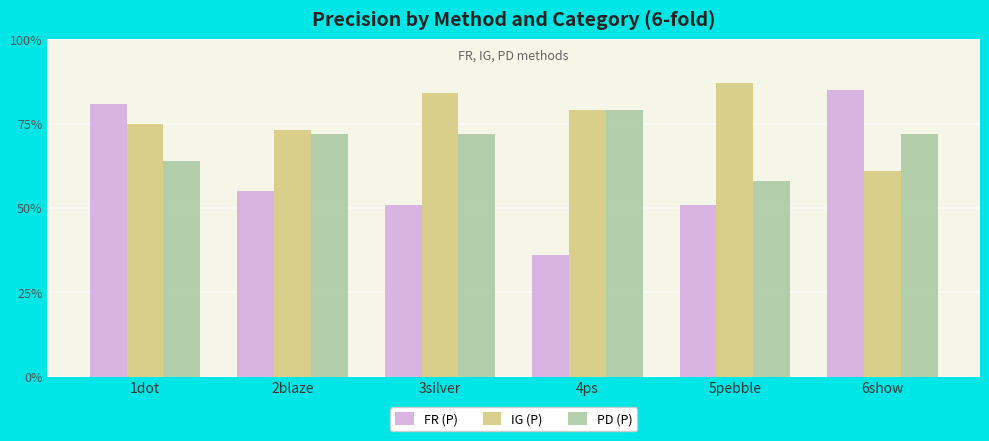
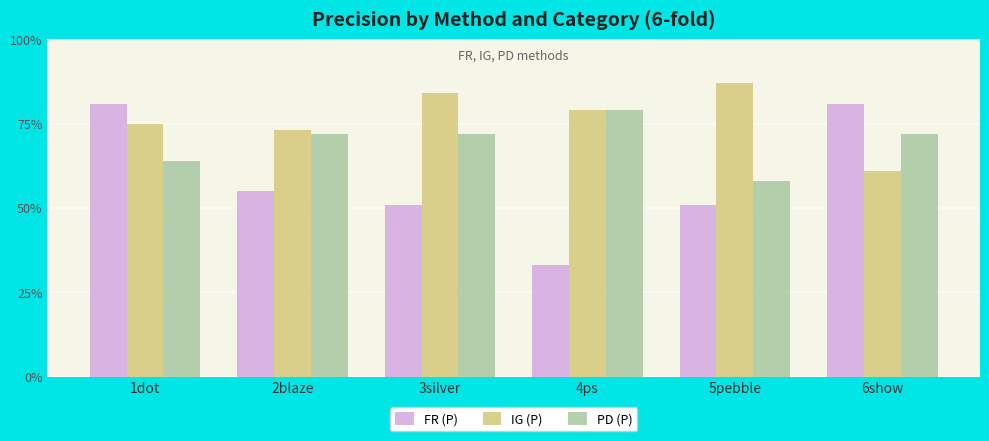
  {
    "FR (P)": {
      "1dot": "81%",
      "2blaze": "55%",
      "3silver": "51%",
-     "4ps": "36%",
+     "4ps": "33%",
      "5pebble": "51%",
-     "6show": "85%"
+     "6show": "81%"
    }
  }
